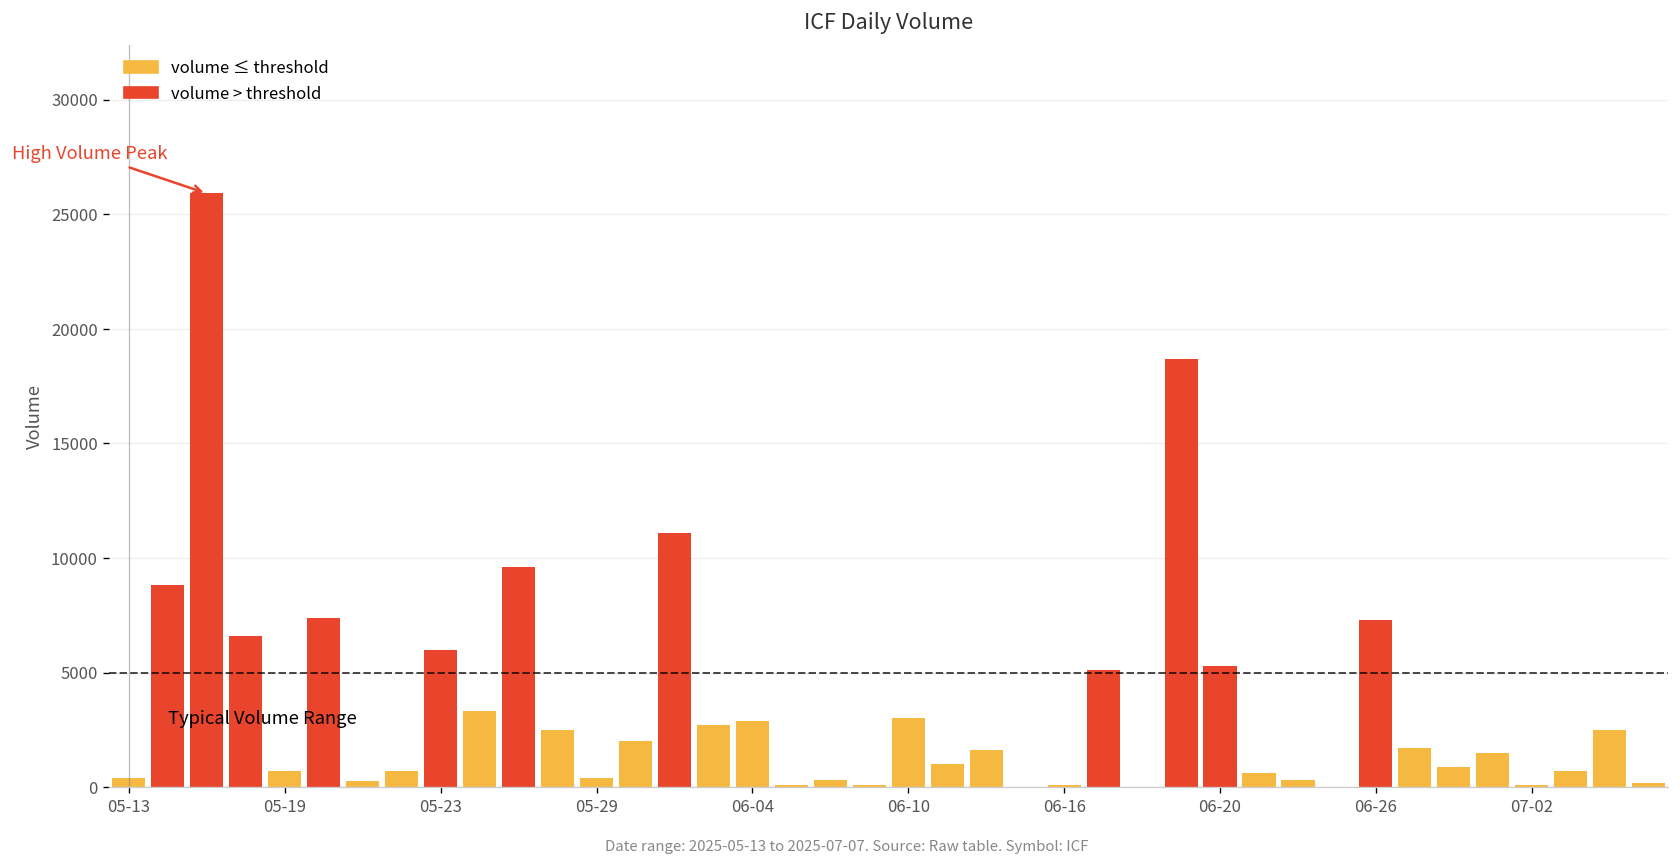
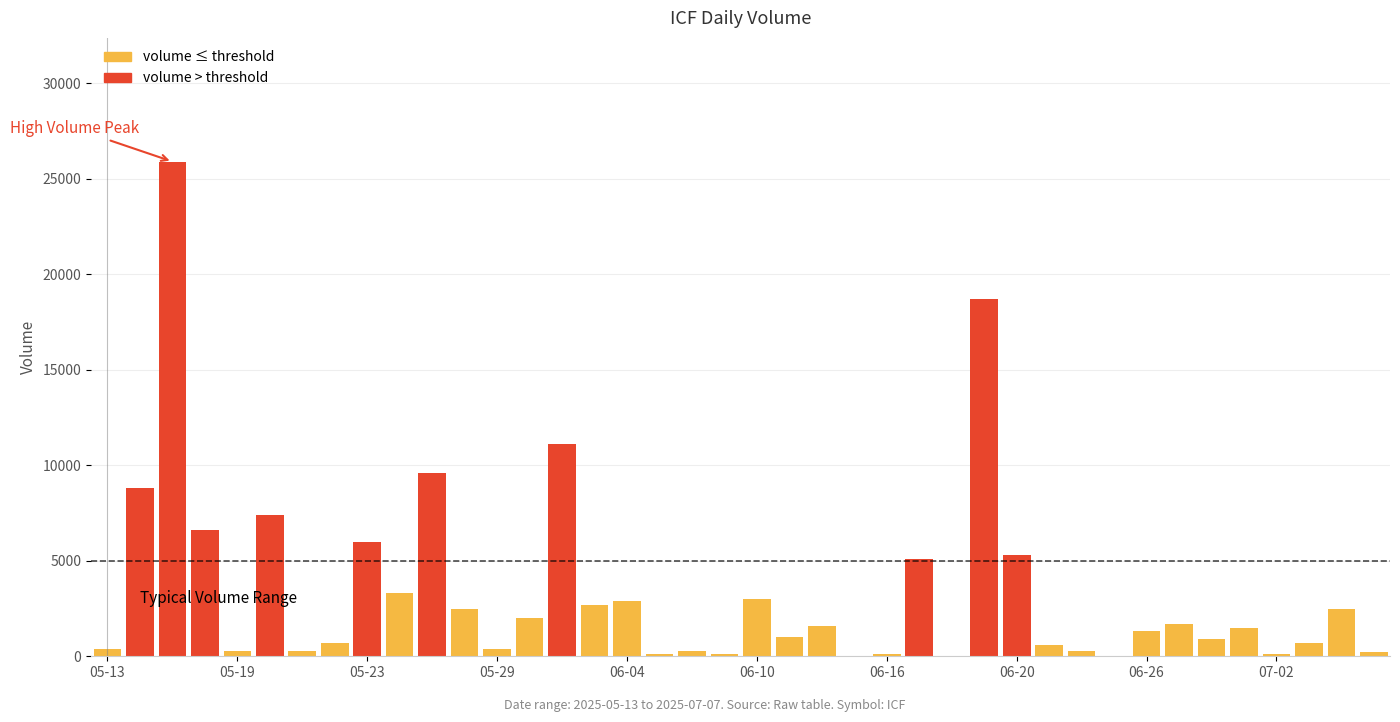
  {
    "05-13": 400,
-   "05-19": 700,
+   "05-19": 300,
    "05-23": 6000,
    "05-29": 400,
    "06-04": 2900,
    "06-10": 3000,
    "06-20": 5300,
-   "06-26": 7300
+   "06-26": 1300
  }
